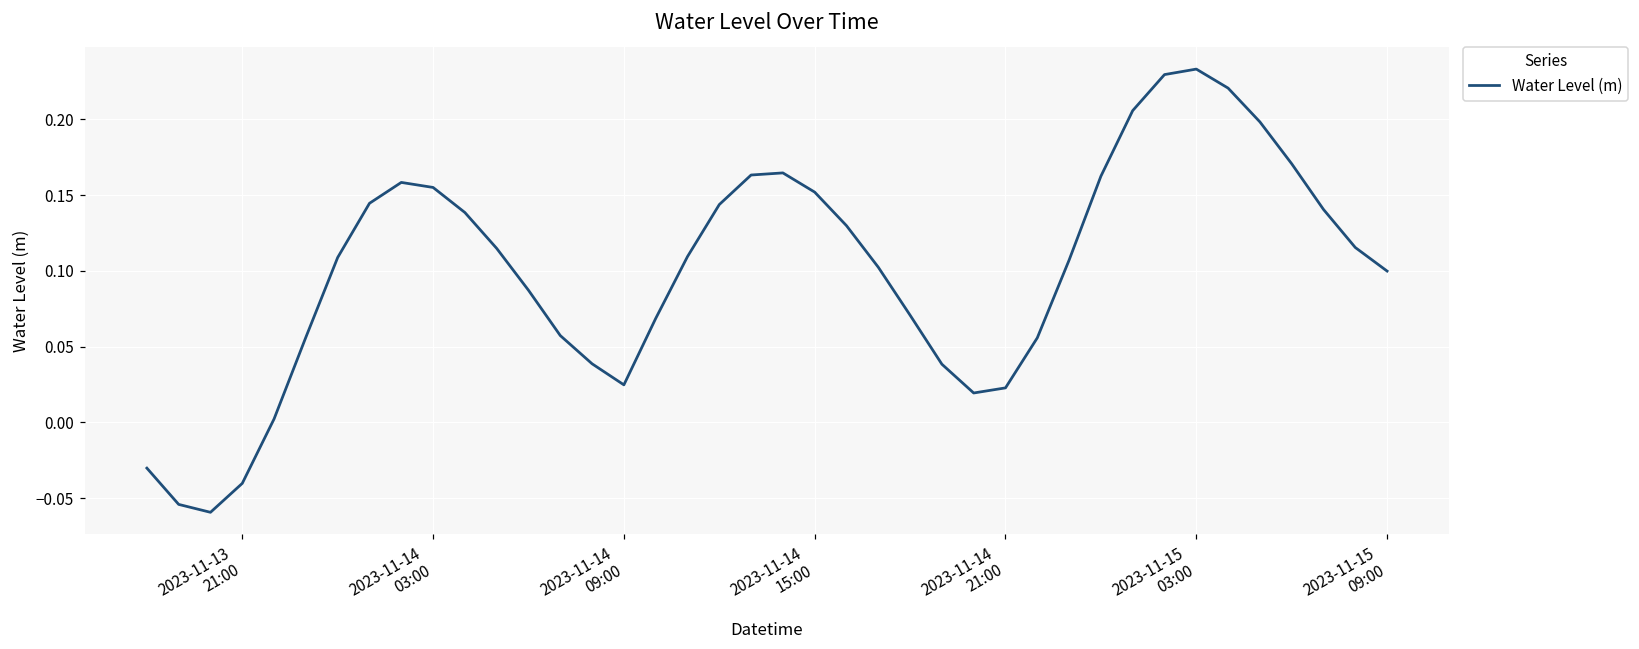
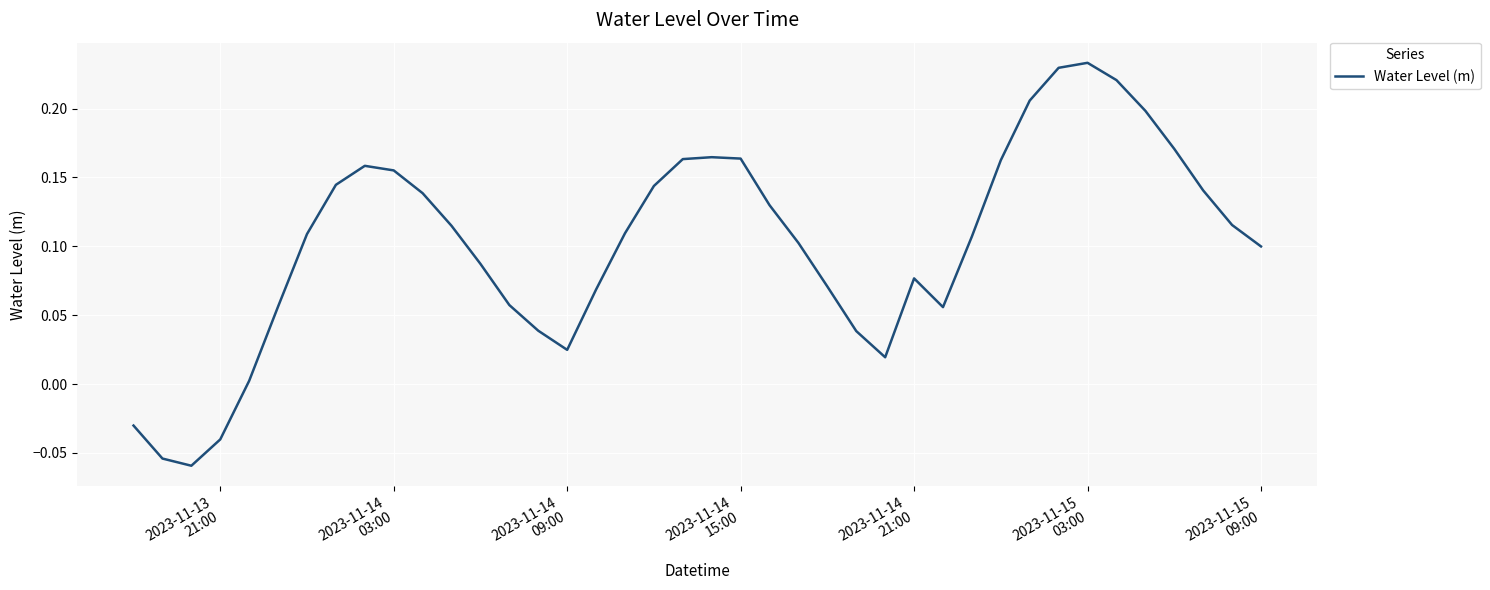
  {
    "2023-11-13 21:00": -0.040,
    "2023-11-14 03:00": 0.155,
    "2023-11-14 09:00": 0.025,
-   "2023-11-14 15:00": 0.152,
-   "2023-11-14 21:00": 0.023,
+   "2023-11-14 15:00": 0.164,
+   "2023-11-14 21:00": 0.077,
    "2023-11-15 03:00": 0.233,
    "2023-11-15 09:00": 0.100
  }
